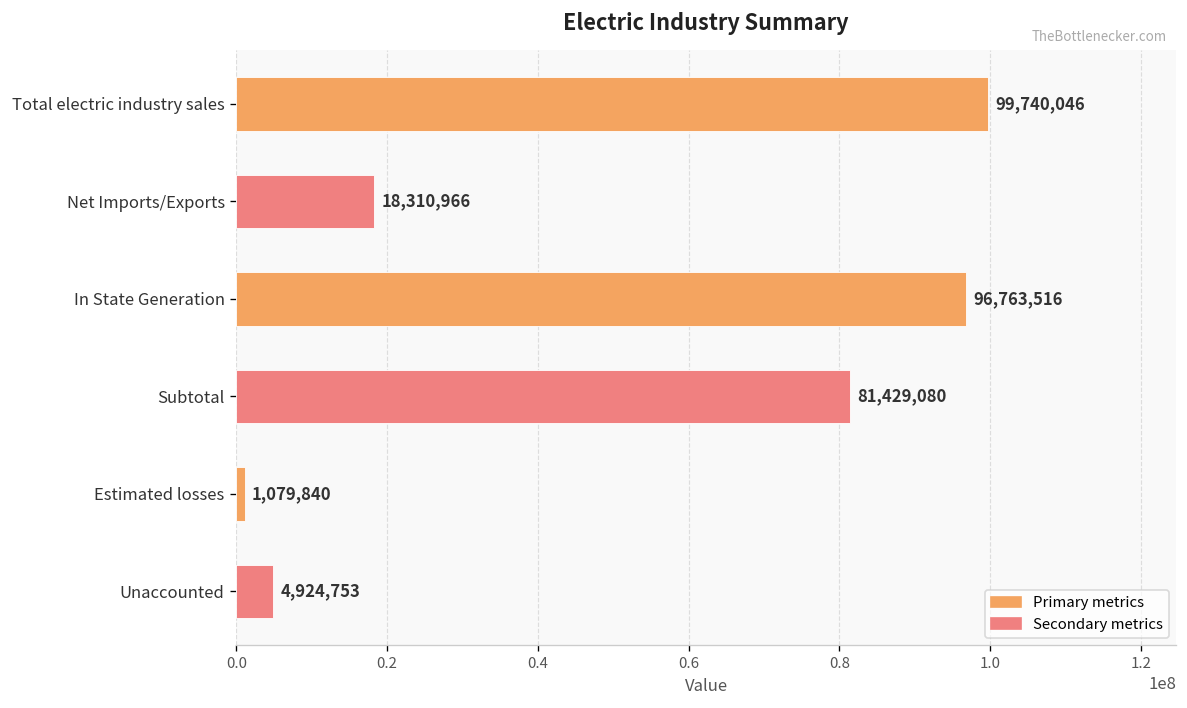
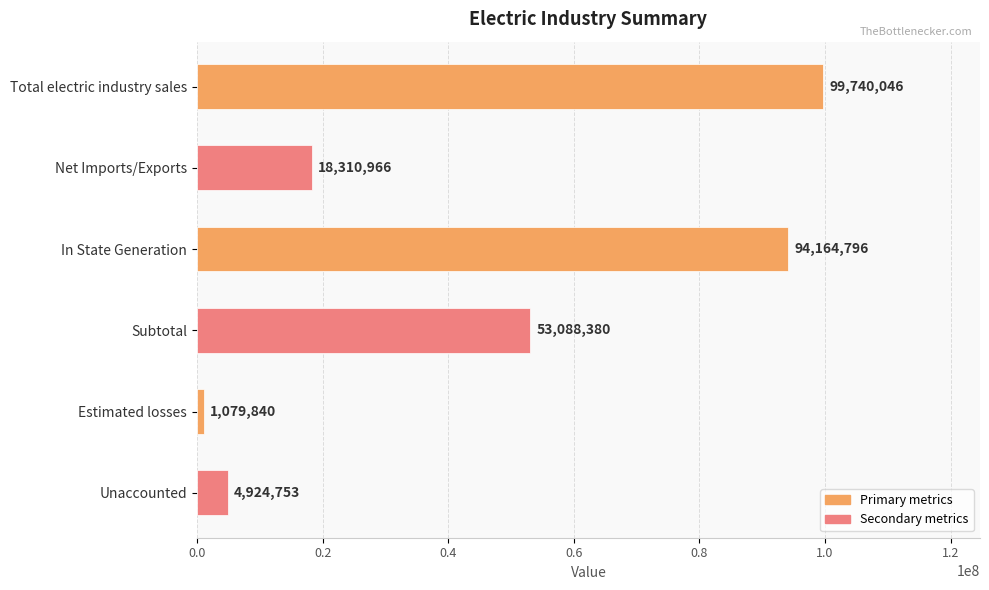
  {
    "Total electric industry sales": "99,740,046",
    "Net Imports/Exports": "18,310,966",
-   "In State Generation": "96,763,516",
-   "Subtotal": "81,429,080",
+   "In State Generation": "94,164,796",
+   "Subtotal": "53,088,380",
    "Estimated losses": "1,079,840",
    "Unaccounted": "4,924,753"
  }
